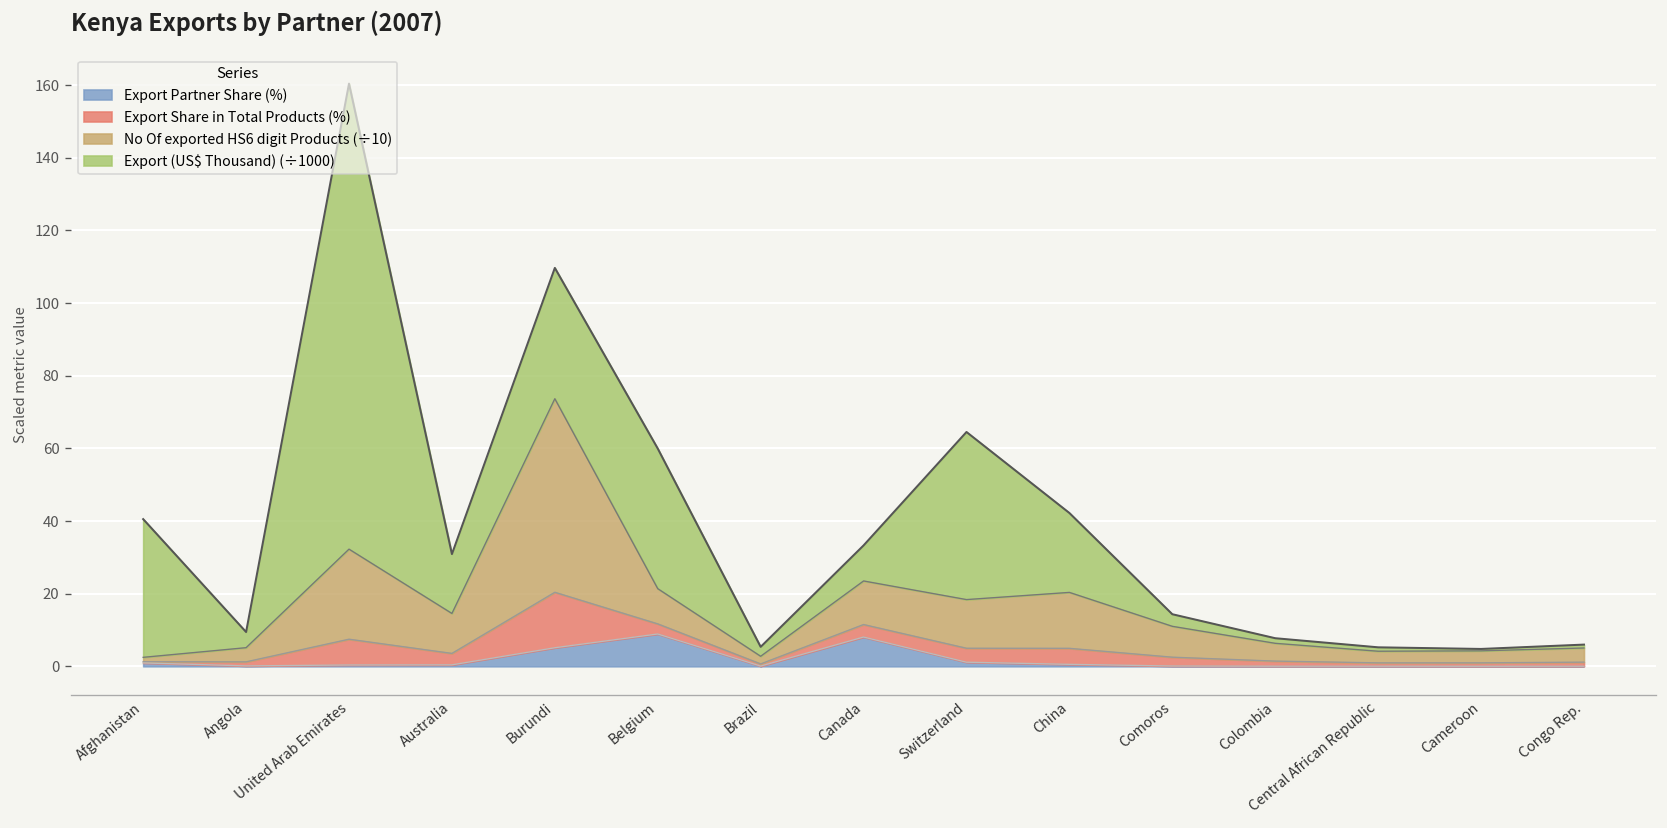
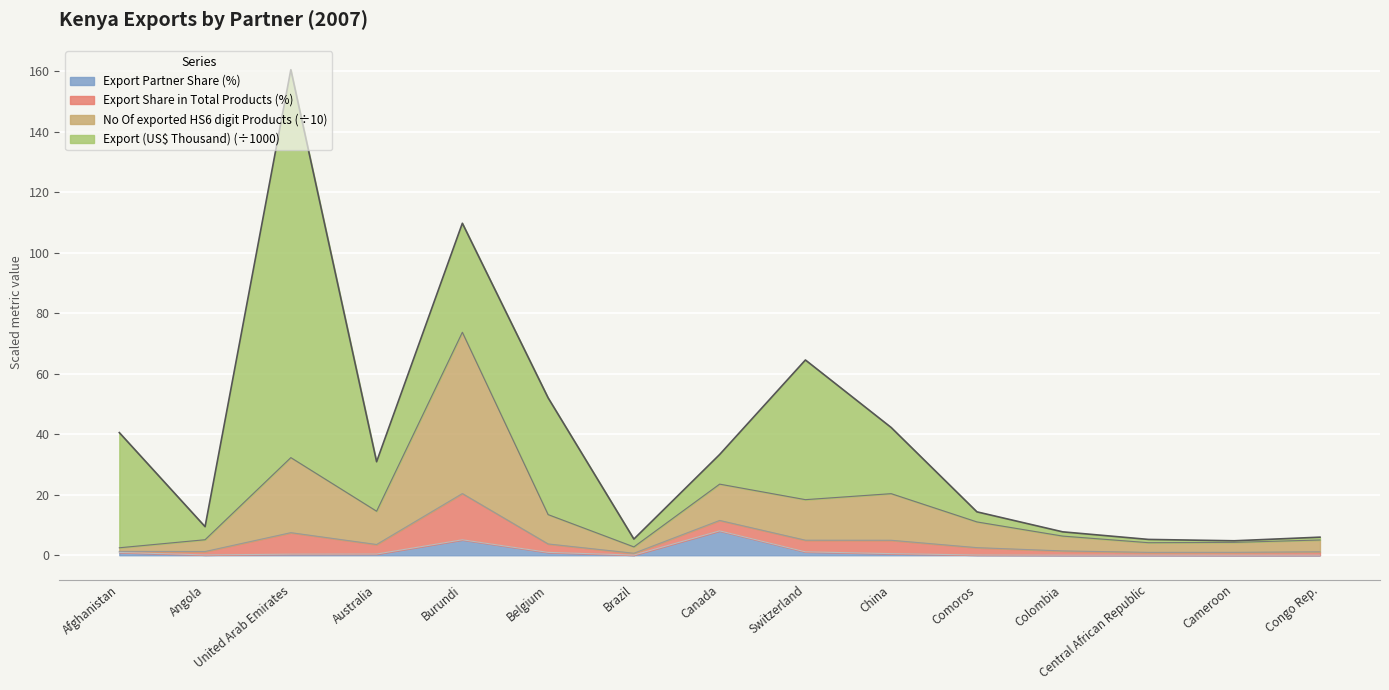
  {
    "Export Partner Share (%)": {
      "Angola": 0,
      "United Arab Emirates": 0,
      "Australia": 0,
      "Burundi": 5,
-     "Belgium": 9,
+     "Belgium": 1,
      "Canada": 8,
      "Switzerland": 1,
      "China": 1,
      "Comoros": 0,
      "Colombia": 0,
      "Central African Republic": 0,
      "Cameroon": 0,
      "Congo Rep.": 0
    }
  }
